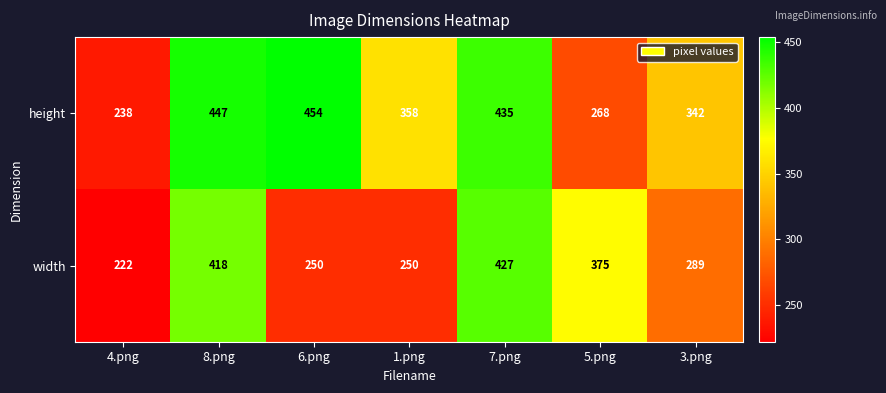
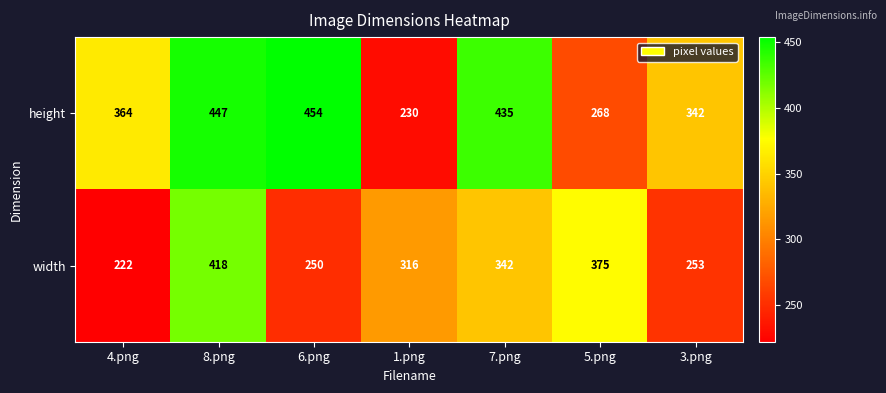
  {
    "height": {
-     "4.png": 238,
+     "4.png": 364,
      "8.png": 447,
      "6.png": 454,
-     "1.png": 358,
+     "1.png": 230,
      "7.png": 435,
      "5.png": 268,
      "3.png": 342
    },
    "width": {
      "4.png": 222,
      "8.png": 418,
      "6.png": 250,
-     "1.png": 250,
-     "7.png": 427,
+     "1.png": 316,
+     "7.png": 342,
      "5.png": 375,
-     "3.png": 289
+     "3.png": 253
    }
  }
